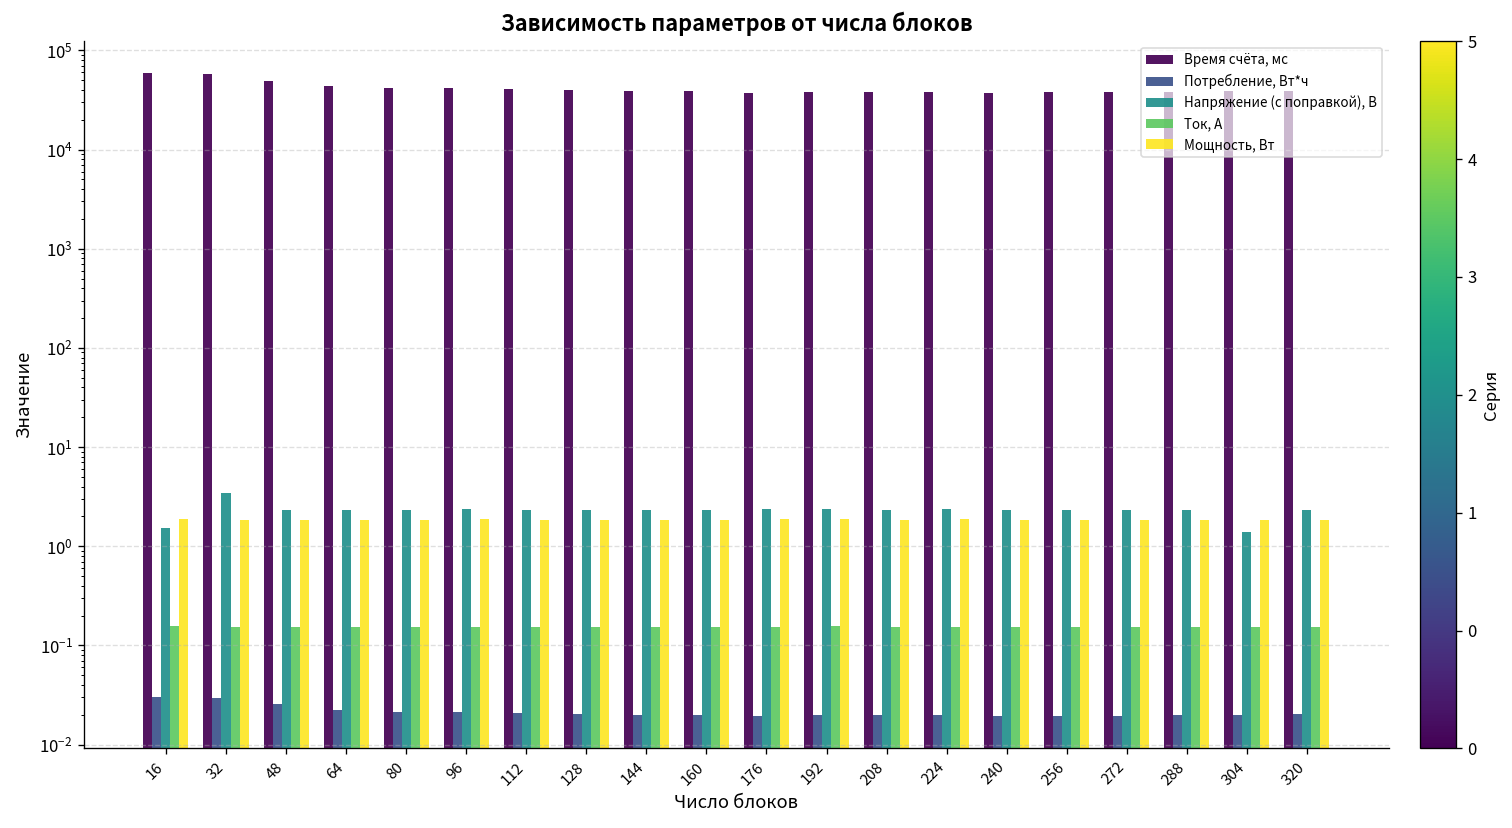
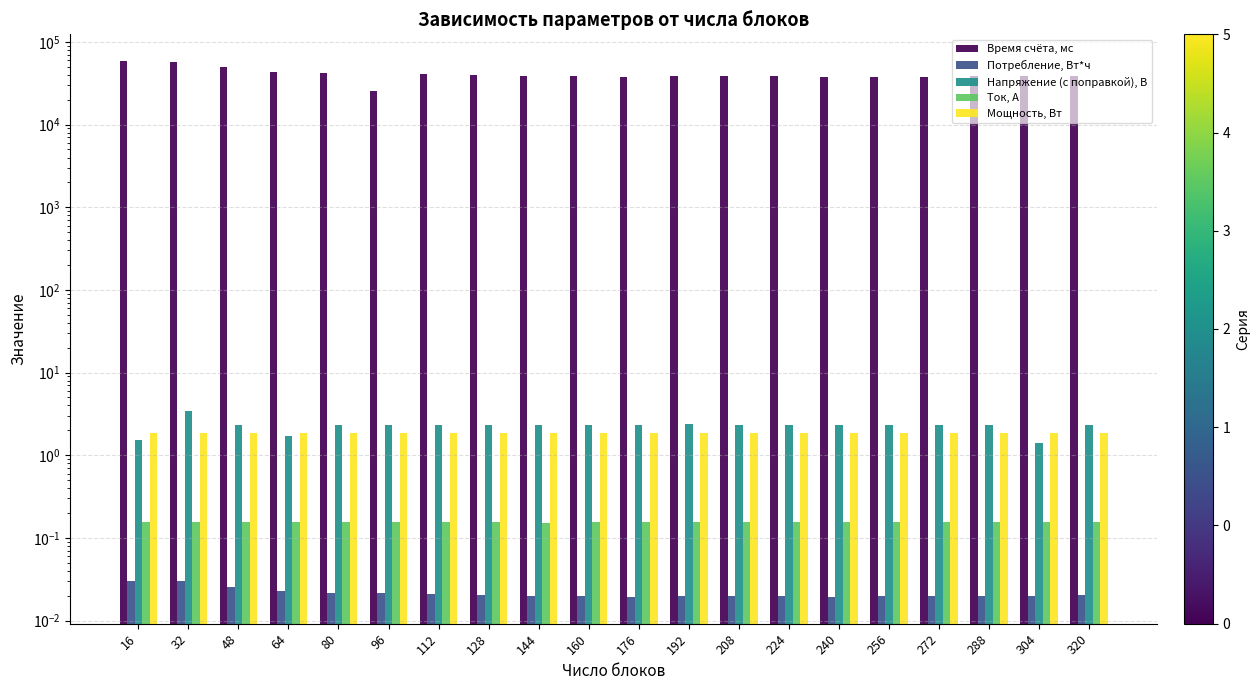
  {
    "Время счёта, мс": {
      "16": 60000,
      "32": 60000,
      "48": 50000,
      "64": 40000,
      "80": 40000,
-     "96": 40000,
+     "96": 26000,
      "112": 40000,
      "128": 40000,
      "144": 40000,
      "160": 40000,
      "176": 40000,
      "192": 40000,
      "208": 40000,
      "224": 40000,
      "240": 40000,
      "256": 40000,
      "272": 40000
    },
    "Потребление, Вт*ч": {
      "16": 0.030,
      "32": 0.030,
      "48": 0.025,
      "64": 0.023,
      "80": 0.022,
      "96": 0.021,
      "112": 0.021,
      "128": 0.021,
      "144": 0.020,
      "160": 0.020,
      "176": 0.019,
      "192": 0.020,
      "208": 0.020,
      "224": 0.020,
      "240": 0.019,
      "256": 0.020,
      "272": 0.020,
      "288": 0.020,
      "304": 0.020,
      "320": 0.020
    },
    "Напряжение (с поправкой), В": {
      "16": 1.5,
      "32": 3.5,
      "48": 2.3,
-     "64": 2.3,
+     "64": 1.7,
      "80": 2.3,
      "96": 2.4,
      "112": 2.3,
      "128": 2.3,
      "144": 2.3,
      "160": 2.3,
      "176": 2.4,
      "192": 2.4,
      "208": 2.3,
      "224": 2.4,
      "240": 2.3,
      "256": 2.3,
      "272": 2.3,
      "288": 2.3,
      "304": 1.4,
      "320": 2.3
    },
    "Ток, А": {
      "16": 0.16,
      "32": 0.15,
      "48": 0.15,
      "64": 0.15,
      "80": 0.15,
      "96": 0.16,
      "112": 0.15,
      "128": 0.15,
      "144": 0.15,
      "160": 0.15,
      "176": 0.16,
      "192": 0.16,
      "208": 0.15,
      "224": 0.16,
      "240": 0.15,
      "256": 0.15,
      "272": 0.15,
      "288": 0.15,
      "304": 0.15,
      "320": 0.15
    },
    "Мощность, Вт": {
      "16": 1.9,
      "32": 1.9,
      "48": 1.9,
      "64": 1.9,
      "80": 1.9,
      "96": 1.9,
      "112": 1.9,
      "128": 1.9,
      "144": 1.8,
      "160": 1.9,
      "176": 1.9,
      "192": 1.9,
      "208": 1.8,
      "224": 1.9,
      "240": 1.9,
      "256": 1.9,
      "272": 1.8,
      "288": 1.9,
      "304": 1.9,
      "320": 1.9
    }
  }
